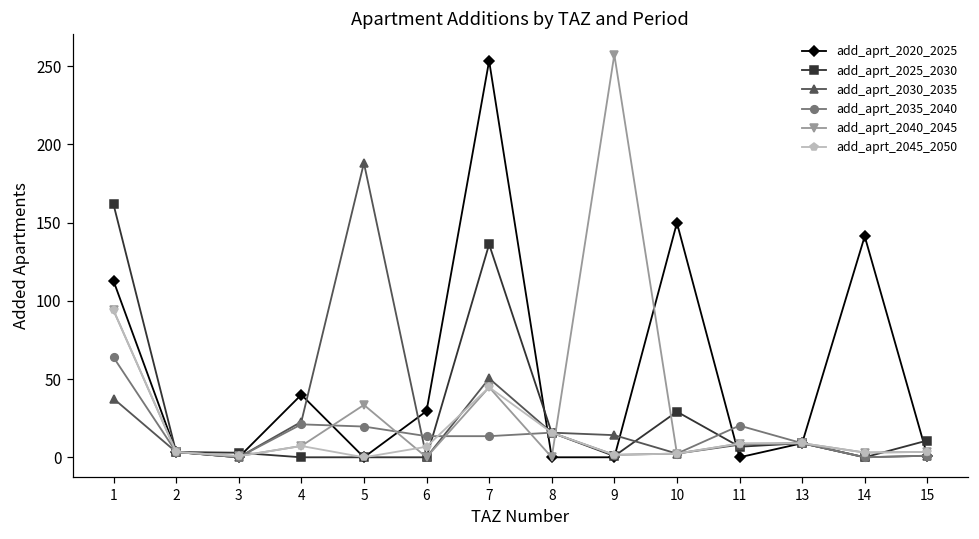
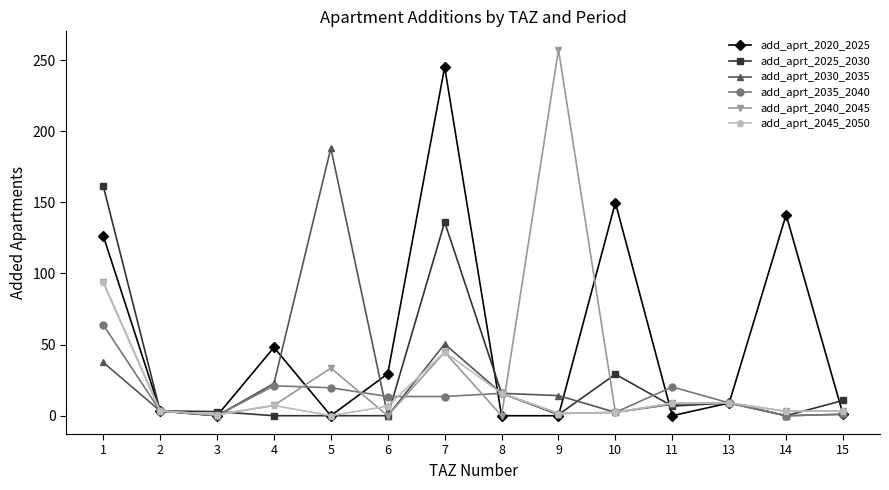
  {
    "add_aprt_2020_2025": {
-     "1": 113,
-     "4": 40,
+     "1": 127,
+     "4": 48,
      "6": 30,
-     "7": 253,
+     "7": 245,
      "10": 150,
      "11": 0,
      "14": 141
    }
  }
